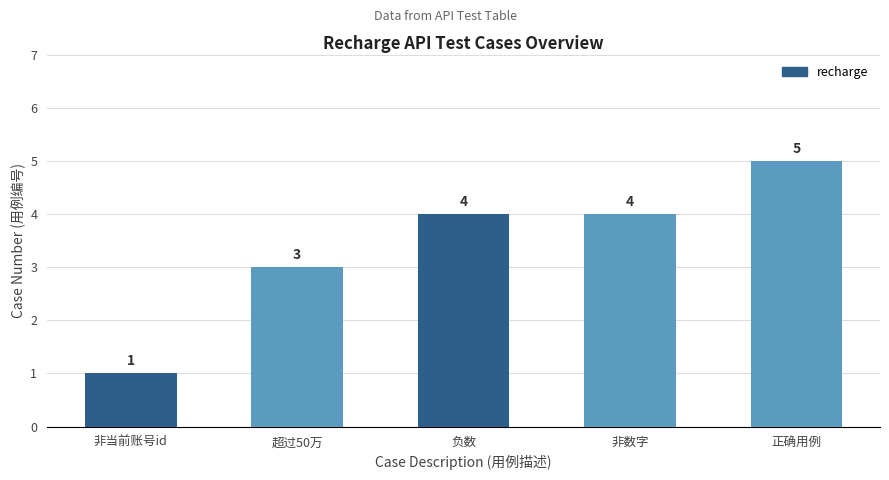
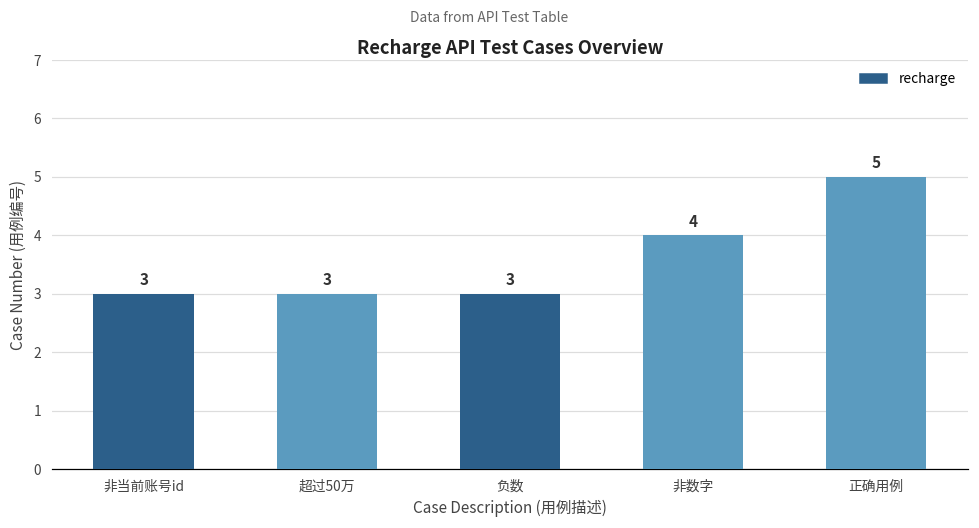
  {
-   "非当前账号id": 1,
+   "非当前账号id": 3,
    "超过50万": 3,
-   "负数": 4,
+   "负数": 3,
    "非数字": 4,
    "正确用例": 5
  }
